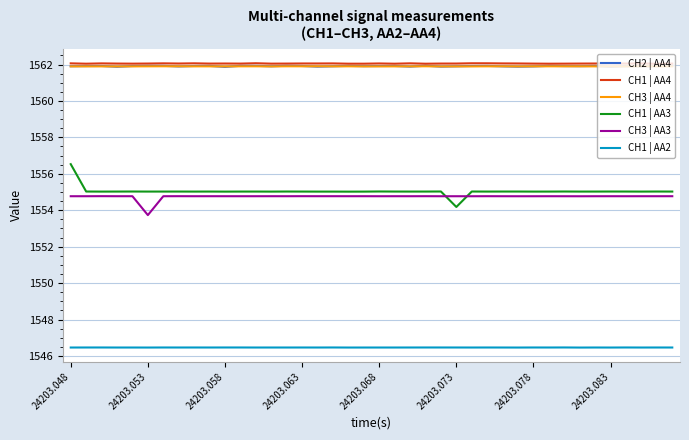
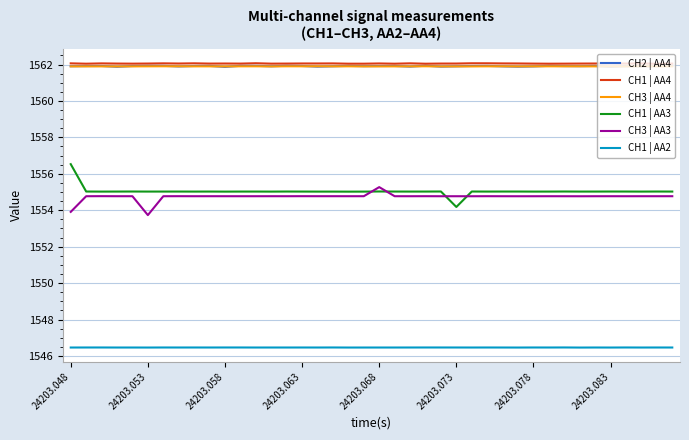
  {
    "CH1 | AA4": {
      "24203.048": 1562.1,
      "24203.058": 1562.1,
      "24203.073": 1562.1,
      "24203.078": 1562.0
    },
    "CH1 | AA3": {
      "24203.048": 1556.5,
      "24203.053": 1555.0,
      "24203.058": 1555.0,
      "24203.063": 1555.0,
      "24203.068": 1555.0,
      "24203.073": 1554.2,
      "24203.078": 1555.0,
      "24203.083": 1555.0
    },
    "CH3 | AA3": {
-     "24203.048": 1554.8,
+     "24203.048": 1553.9,
      "24203.053": 1553.7,
      "24203.058": 1554.8,
      "24203.063": 1554.8,
-     "24203.068": 1554.8,
+     "24203.068": 1555.3,
      "24203.073": 1554.8,
      "24203.078": 1554.8,
      "24203.083": 1554.8
    },
    "CH1 | AA2": {
      "24203.048": 1546.5,
      "24203.053": 1546.5,
      "24203.058": 1546.5,
      "24203.063": 1546.5,
      "24203.068": 1546.5,
      "24203.073": 1546.5,
      "24203.078": 1546.5,
      "24203.083": 1546.5
    }
  }
